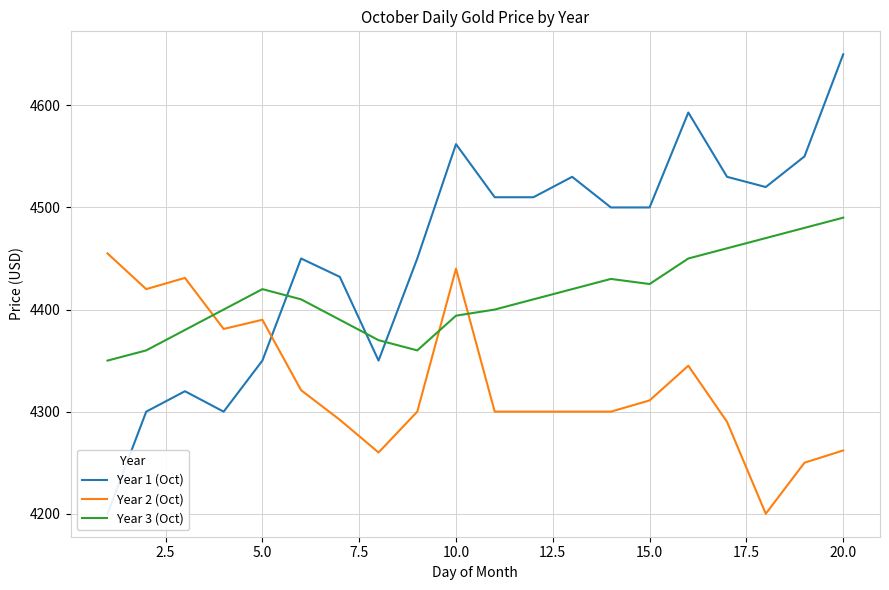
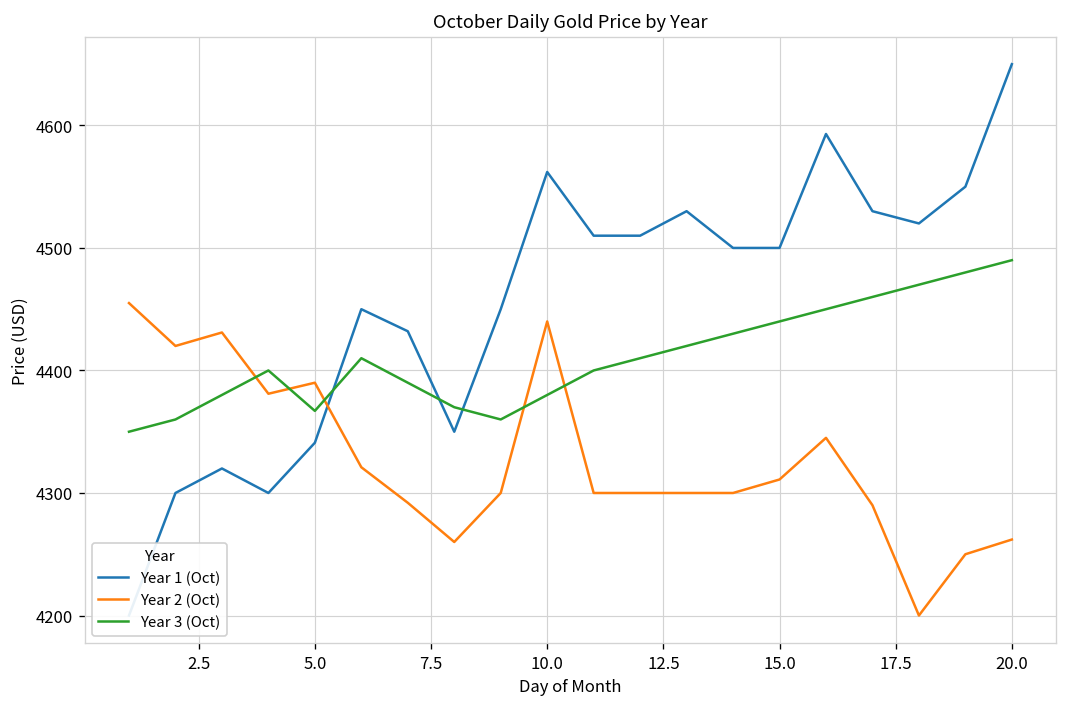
  {
    "Year 1 (Oct)": {
-     "5.0": 4350,
+     "5.0": 4341,
      "10.0": 4562,
      "15.0": 4500,
      "20.0": 4650
    },
    "Year 2 (Oct)": {
      "5.0": 4390,
      "10.0": 4440,
      "15.0": 4311,
      "20.0": 4262
    },
    "Year 3 (Oct)": {
-     "5.0": 4420,
-     "10.0": 4394,
-     "15.0": 4425,
+     "5.0": 4367,
+     "10.0": 4380,
+     "15.0": 4440,
      "20.0": 4490
    }
  }
